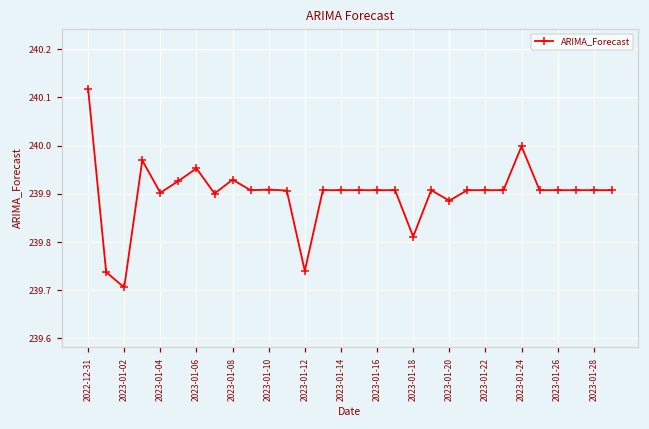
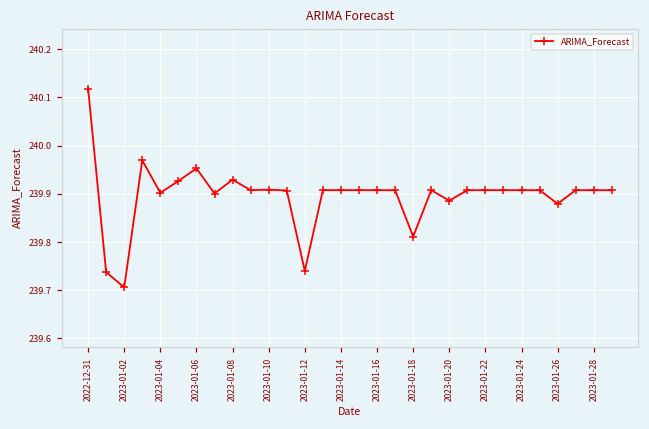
  {
    "2022-12-31": 240.12,
    "2023-01-02": 239.71,
    "2023-01-04": 239.90,
    "2023-01-06": 239.95,
    "2023-01-08": 239.93,
    "2023-01-10": 239.91,
    "2023-01-12": 239.74,
    "2023-01-14": 239.91,
    "2023-01-16": 239.91,
    "2023-01-18": 239.81,
    "2023-01-20": 239.89,
    "2023-01-22": 239.91,
-   "2023-01-24": 240.00,
-   "2023-01-26": 239.91,
+   "2023-01-24": 239.91,
+   "2023-01-26": 239.88,
    "2023-01-28": 239.91
  }
